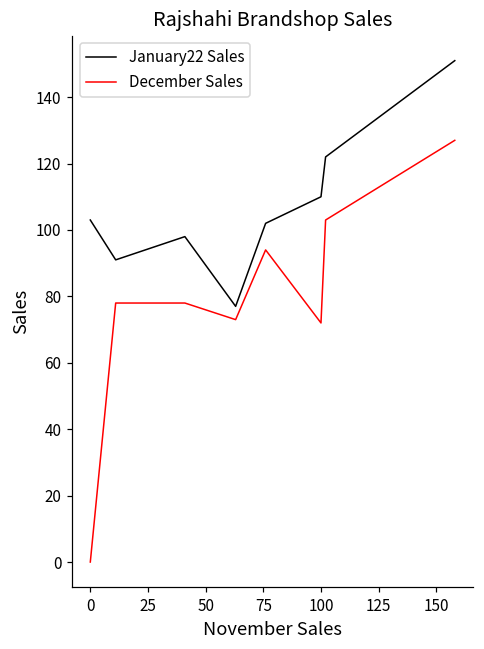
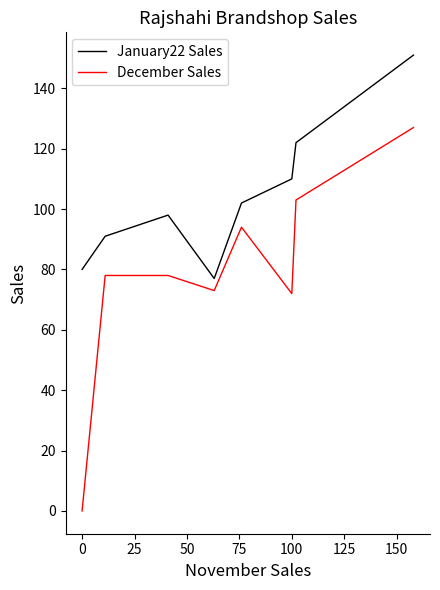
  {
    "January22 Sales": {
-     "0": 103,
+     "0": 80,
      "100": 110
    },
    "December Sales": {
      "0": 0,
      "100": 72
    }
  }
